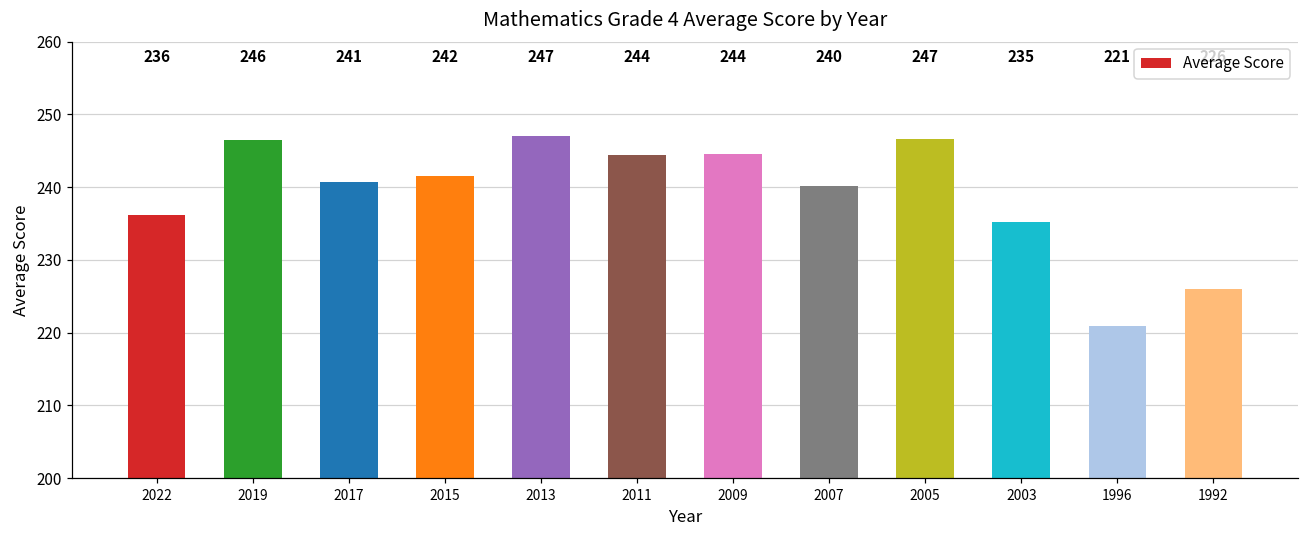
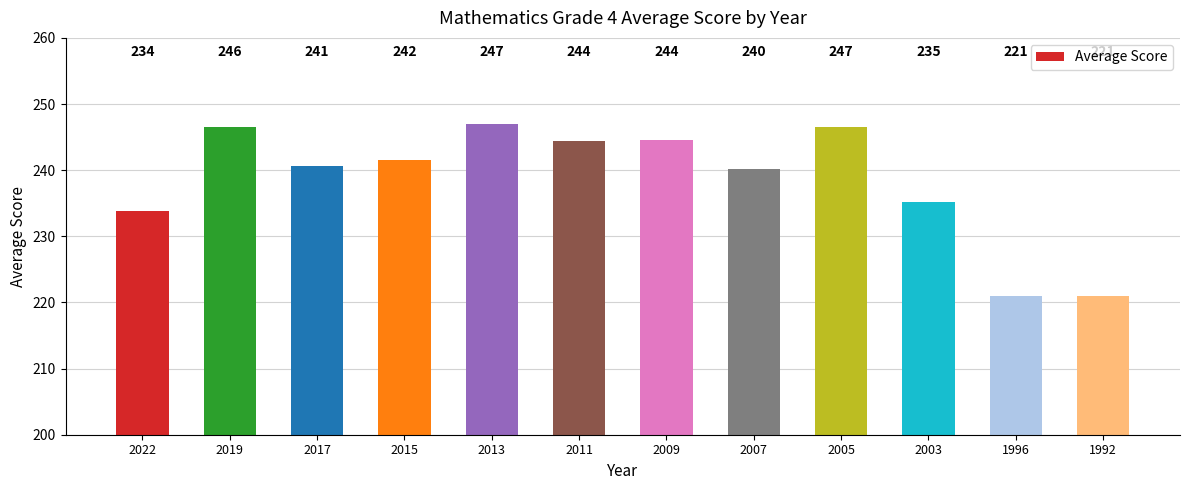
  {
-   "2022": 236,
-   "1992": 226
+   "2022": 234,
+   "1992": 221
  }
